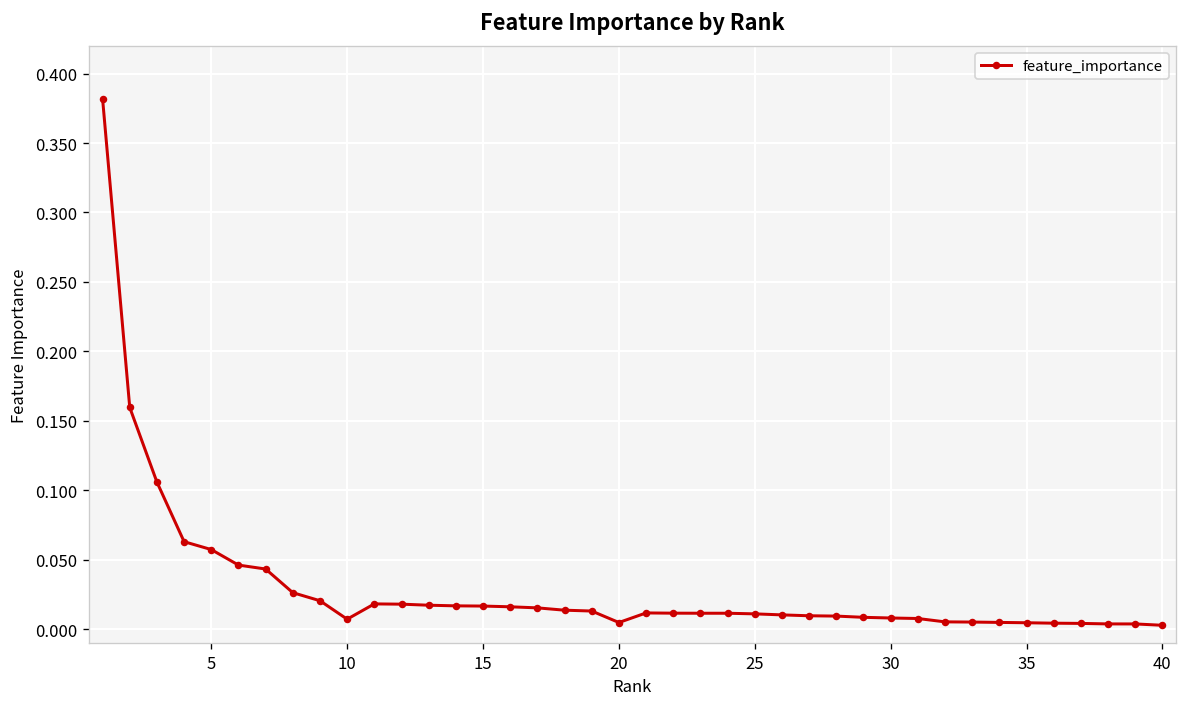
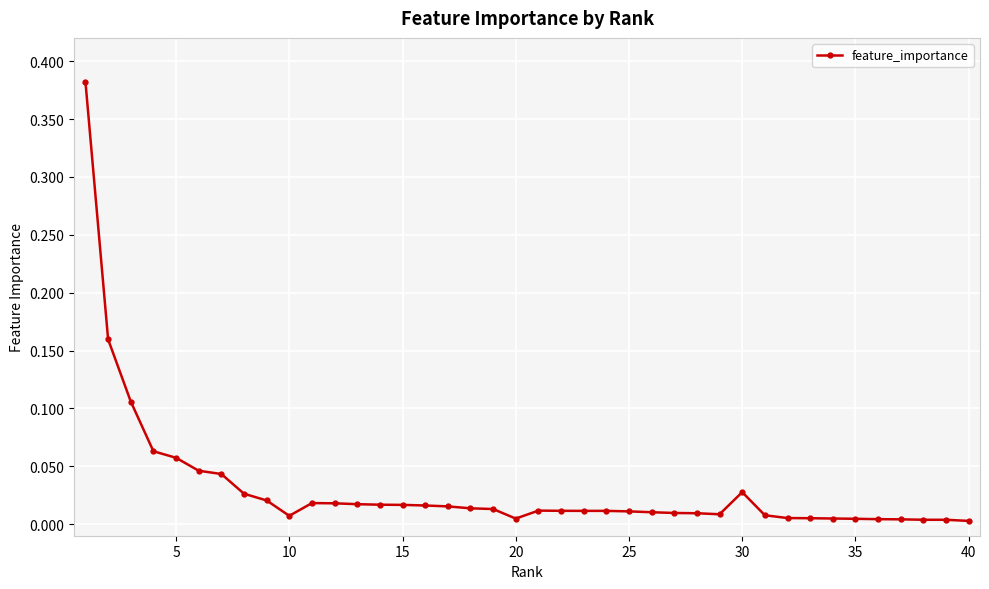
  {
    "5": 0.057,
    "10": 0.007,
    "15": 0.017,
    "20": 0.005,
    "25": 0.011,
-   "30": 0.008,
+   "30": 0.028,
    "35": 0.005,
    "40": 0.003
  }
